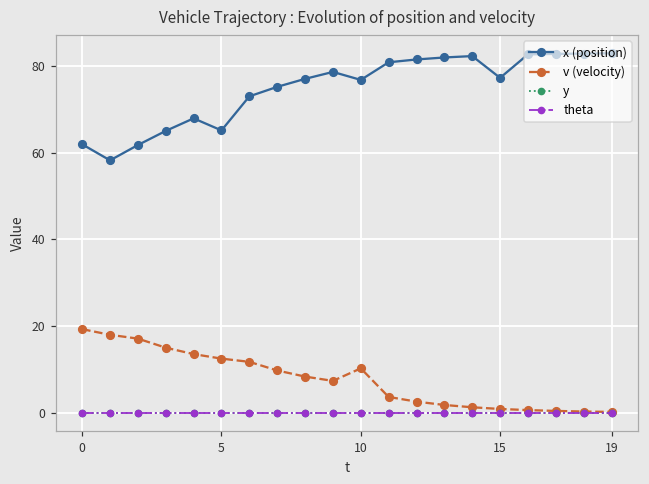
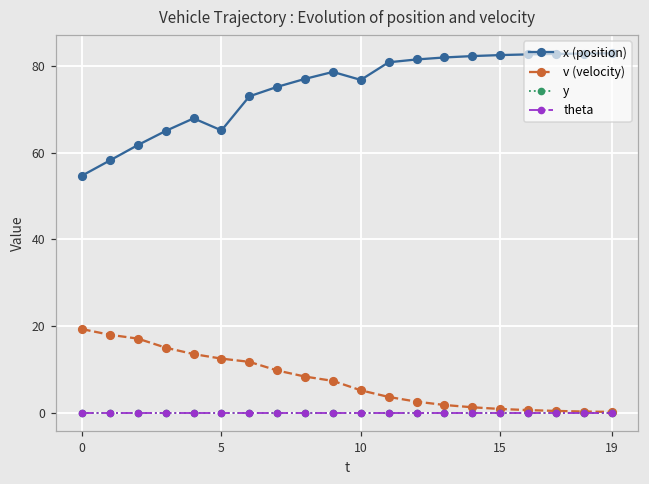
  {
    "x (position)": {
-     "0": 62,
+     "0": 55,
      "5": 65,
      "10": 77,
-     "15": 77
+     "15": 82
    },
    "v (velocity)": {
      "0": 19,
      "5": 13,
-     "10": 10,
+     "10": 5,
      "15": 1
    },
    "theta": {
      "0": 0,
      "5": 0,
      "10": 0,
      "15": 0
    }
  }
